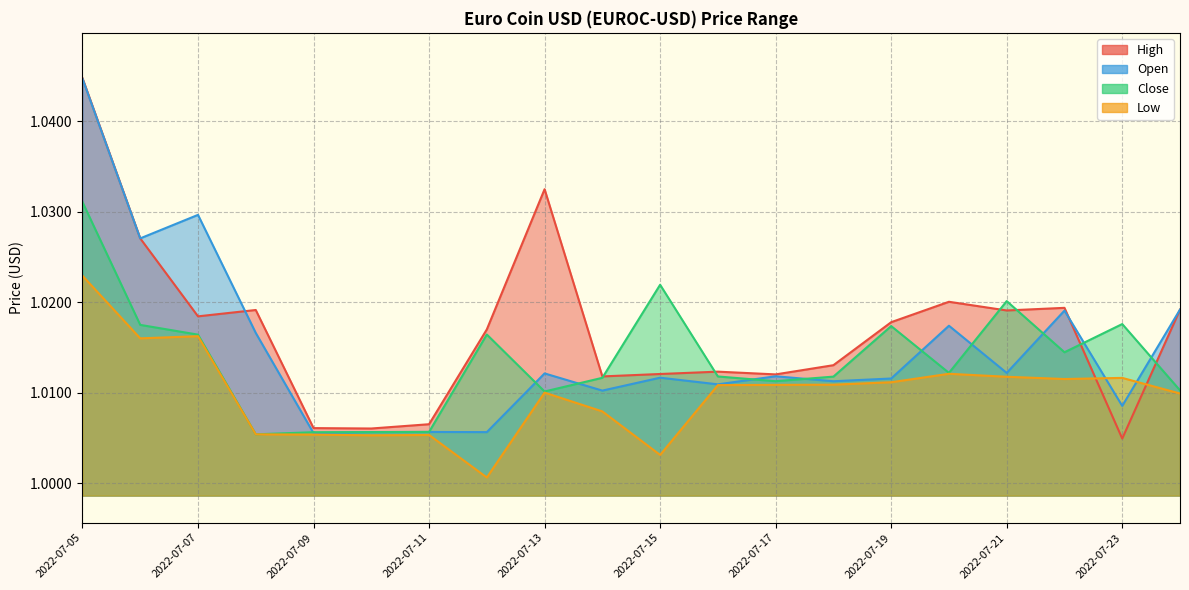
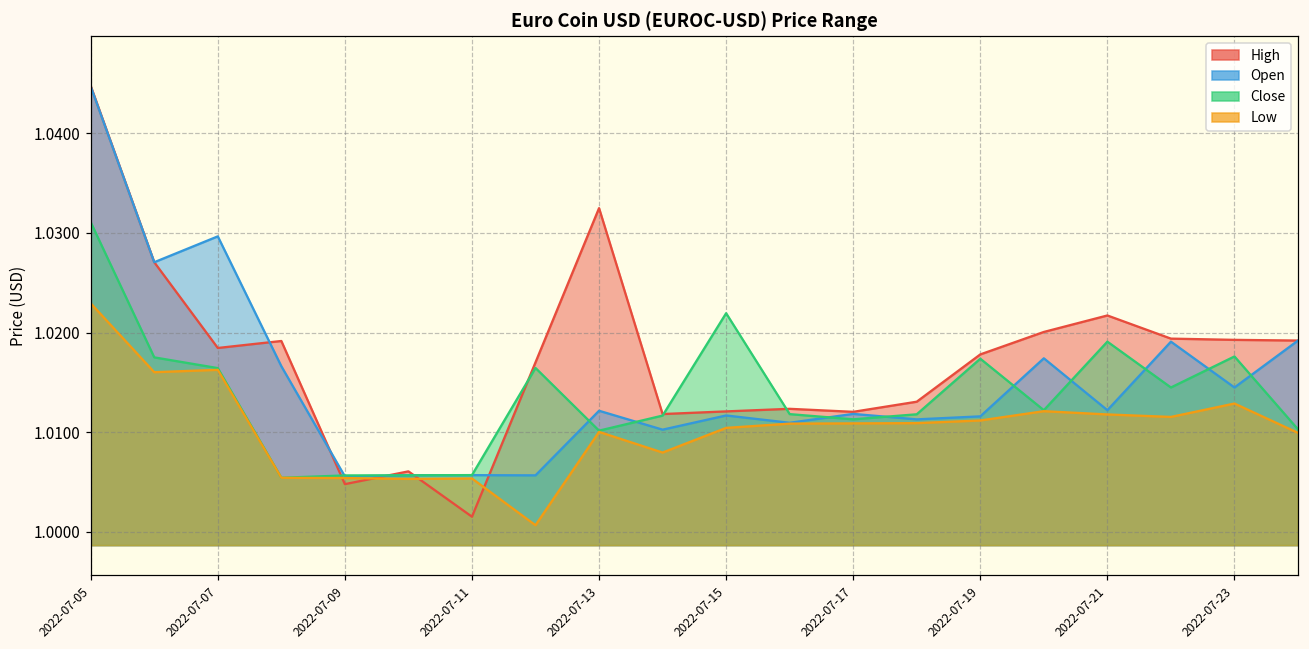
  {
    "High": {
      "2022-07-07": 1.018,
-     "2022-07-09": 1.006,
-     "2022-07-11": 1.007,
+     "2022-07-09": 1.005,
+     "2022-07-11": 1.001,
      "2022-07-13": 1.032,
      "2022-07-15": 1.012,
      "2022-07-19": 1.018,
-     "2022-07-21": 1.019,
-     "2022-07-23": 1.005
+     "2022-07-21": 1.022,
+     "2022-07-23": 1.019
    },
    "Open": {
      "2022-07-07": 1.030,
      "2022-07-13": 1.012,
      "2022-07-15": 1.012,
      "2022-07-19": 1.012,
      "2022-07-21": 1.012,
-     "2022-07-23": 1.009
+     "2022-07-23": 1.014
    },
    "Close": {
      "2022-07-05": 1.031,
      "2022-07-15": 1.022,
      "2022-07-17": 1.011,
      "2022-07-19": 1.017,
-     "2022-07-21": 1.020,
+     "2022-07-21": 1.019,
      "2022-07-23": 1.018
    },
    "Low": {
      "2022-07-05": 1.023,
      "2022-07-11": 1.005,
-     "2022-07-15": 1.003,
+     "2022-07-15": 1.010,
      "2022-07-17": 1.011,
      "2022-07-19": 1.011,
      "2022-07-21": 1.012,
-     "2022-07-23": 1.012
+     "2022-07-23": 1.013
    }
  }
